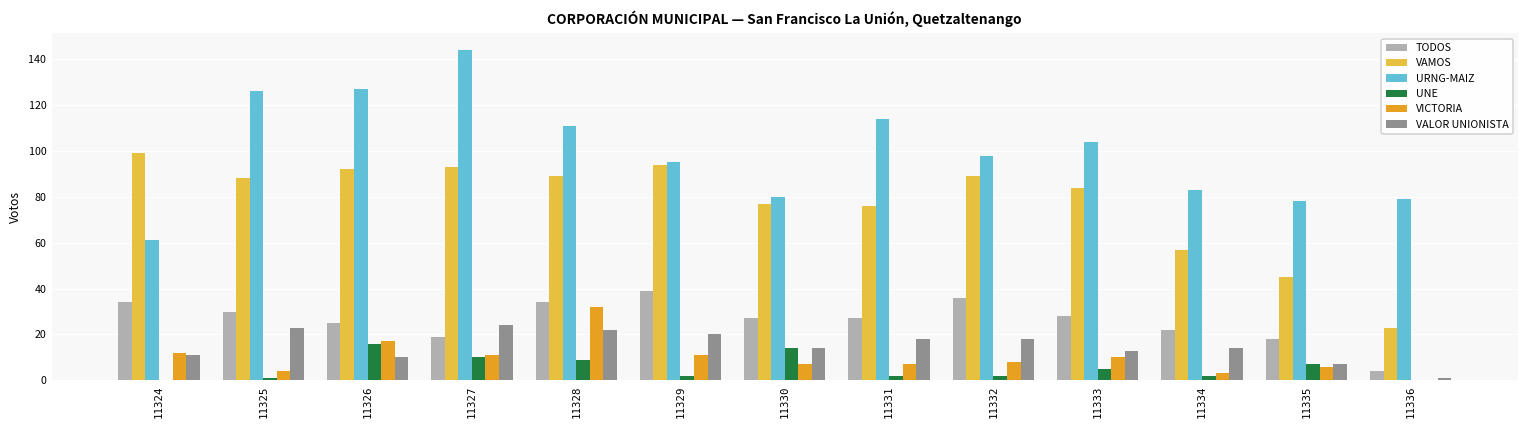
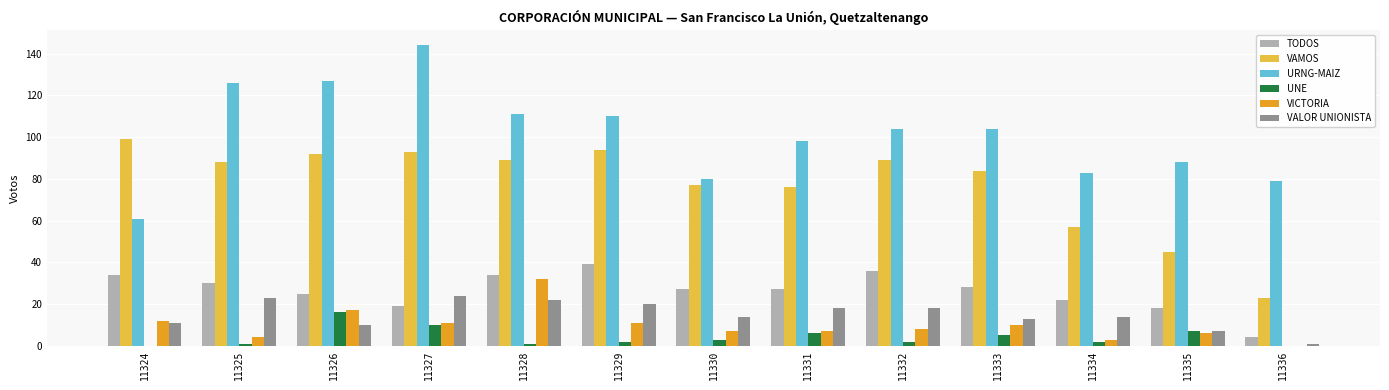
  {
    "URNG-MAIZ": {
      "11324": 61,
      "11325": 126,
      "11326": 127,
      "11327": 144,
      "11328": 111,
-     "11329": 95,
+     "11329": 110,
      "11330": 80,
-     "11331": 114,
-     "11332": 98,
+     "11331": 98,
+     "11332": 104,
      "11333": 104,
      "11334": 83,
-     "11335": 78,
+     "11335": 88,
      "11336": 79
    },
    "UNE": {
      "11324": 0,
      "11326": 16,
      "11327": 10,
-     "11328": 9,
+     "11328": 1,
      "11329": 2,
-     "11330": 14,
-     "11331": 2,
+     "11330": 3,
+     "11331": 6,
      "11332": 2,
      "11333": 5,
      "11334": 2,
      "11335": 7,
      "11336": 0
    }
  }
